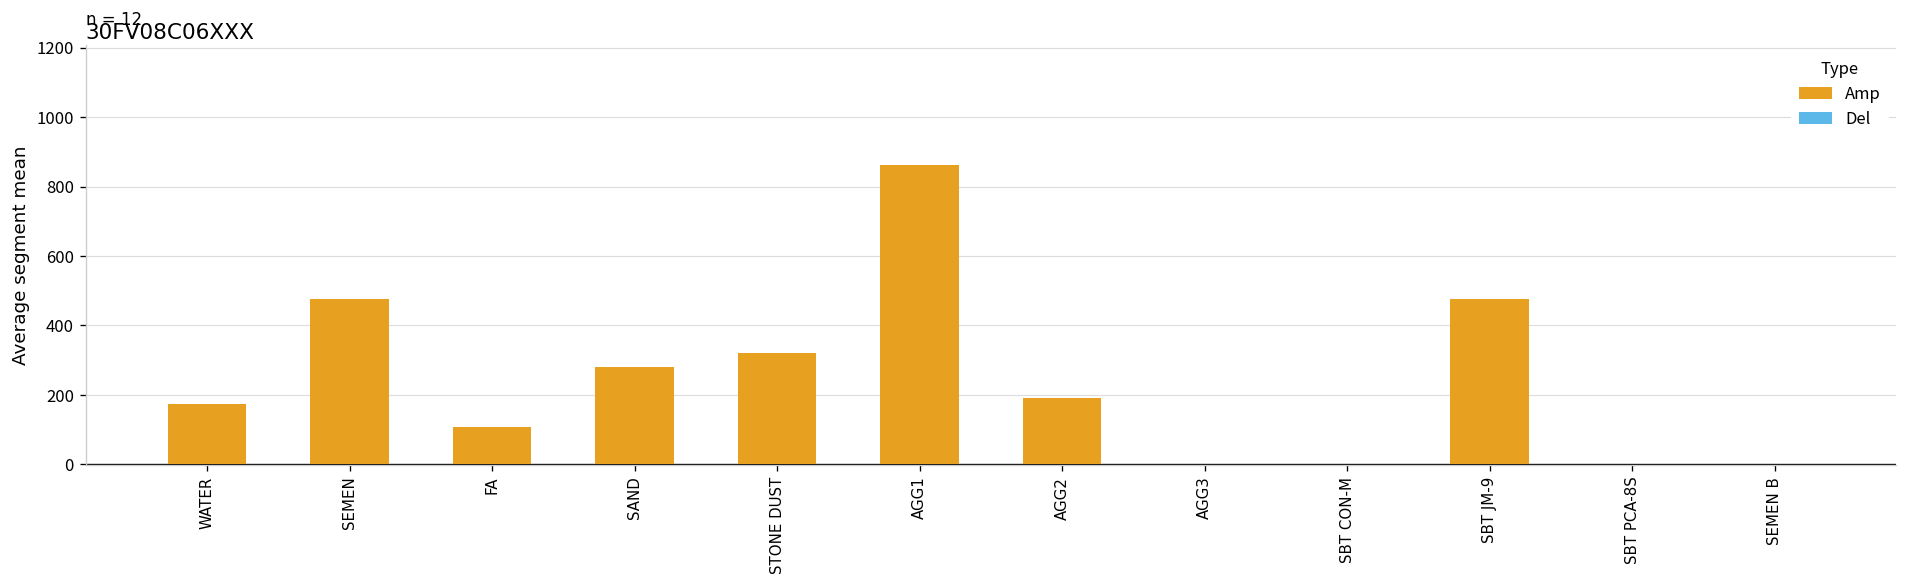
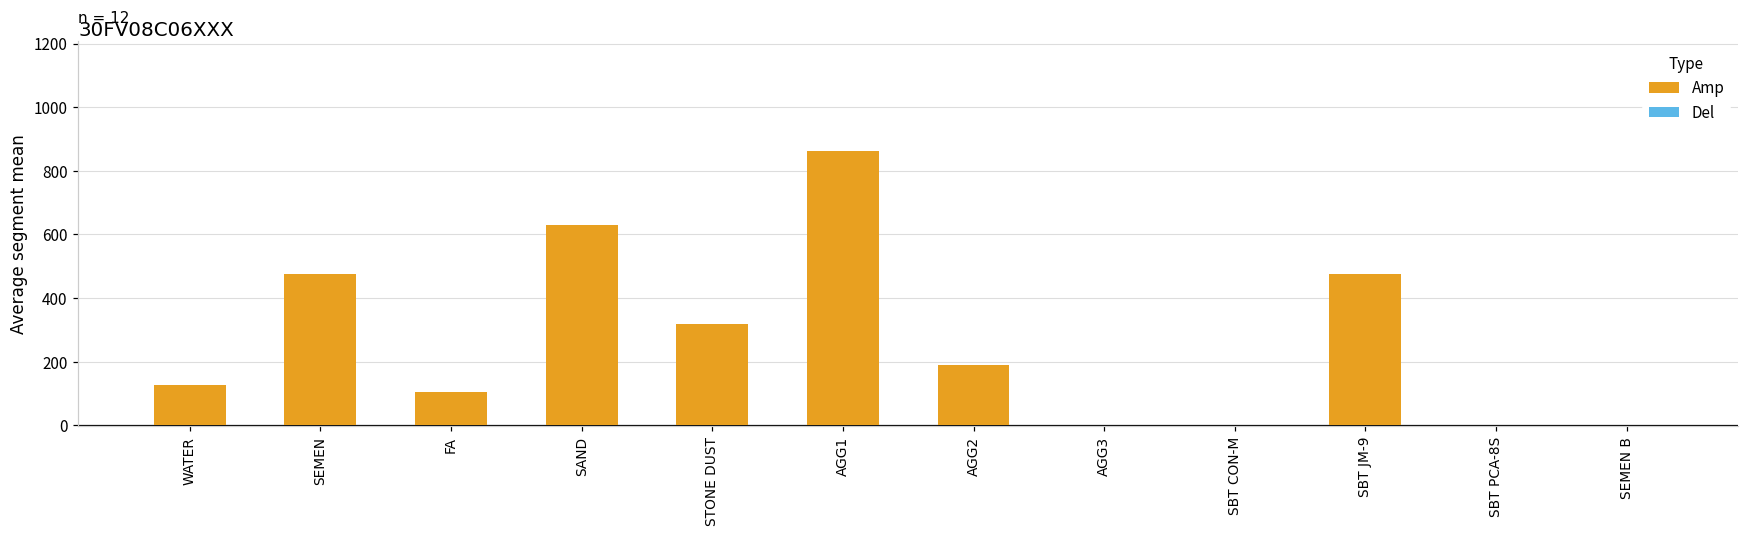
  {
    "Amp": {
-     "WATER": 170,
+     "WATER": 130,
      "SEMEN": 480,
      "FA": 110,
-     "SAND": 280,
+     "SAND": 630,
      "STONE DUST": 320,
      "AGG1": 860,
      "AGG2": 190,
      "AGG3": 0,
      "SBT JM-9": 470,
      "SBT PCA-8S": 0,
      "SEMEN B": 0
    },
    "Del": {
      "WATER": 0,
      "SEMEN": 0,
      "FA": 0,
      "SAND": 0,
      "STONE DUST": 0,
      "AGG1": 0,
      "AGG2": 0,
      "AGG3": 0,
      "SBT CON-M": 0,
      "SBT JM-9": 0,
      "SBT PCA-8S": 0,
      "SEMEN B": 0
    }
  }
